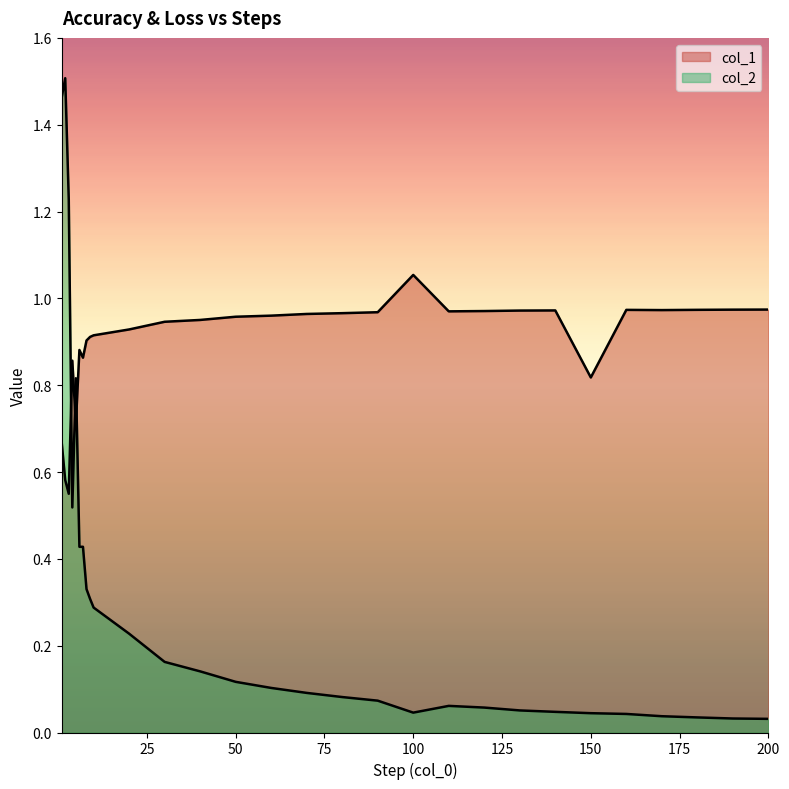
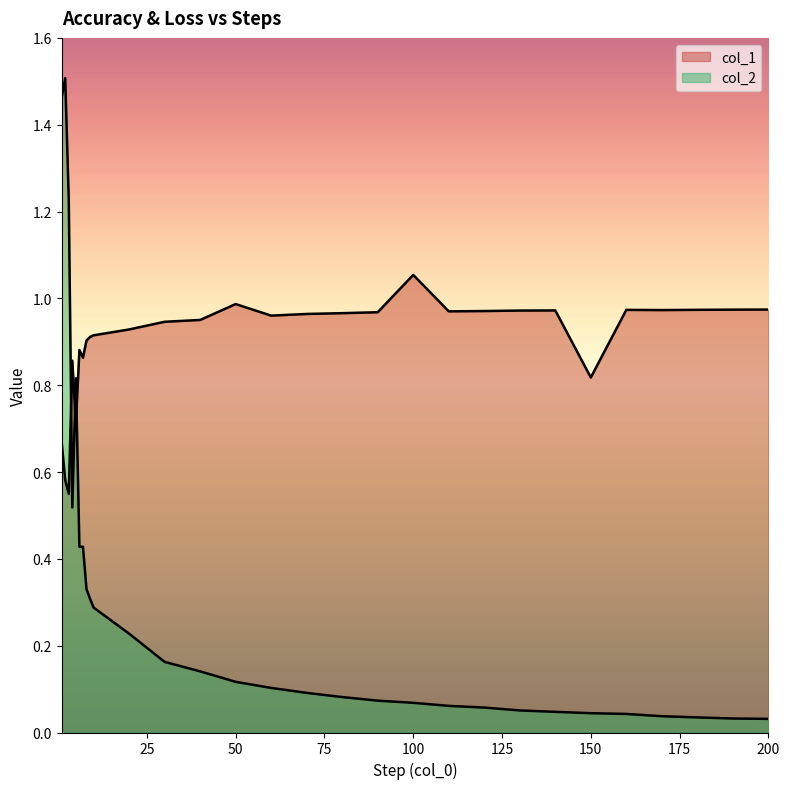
  {
    "col_1": {
-     "50": 0.96,
+     "50": 0.99,
      "100": 1.05,
      "150": 0.82,
      "200": 0.97
    },
    "col_2": {
      "50": 0.12,
-     "100": 0.05,
+     "100": 0.07,
      "150": 0.04,
      "200": 0.03
    }
  }
